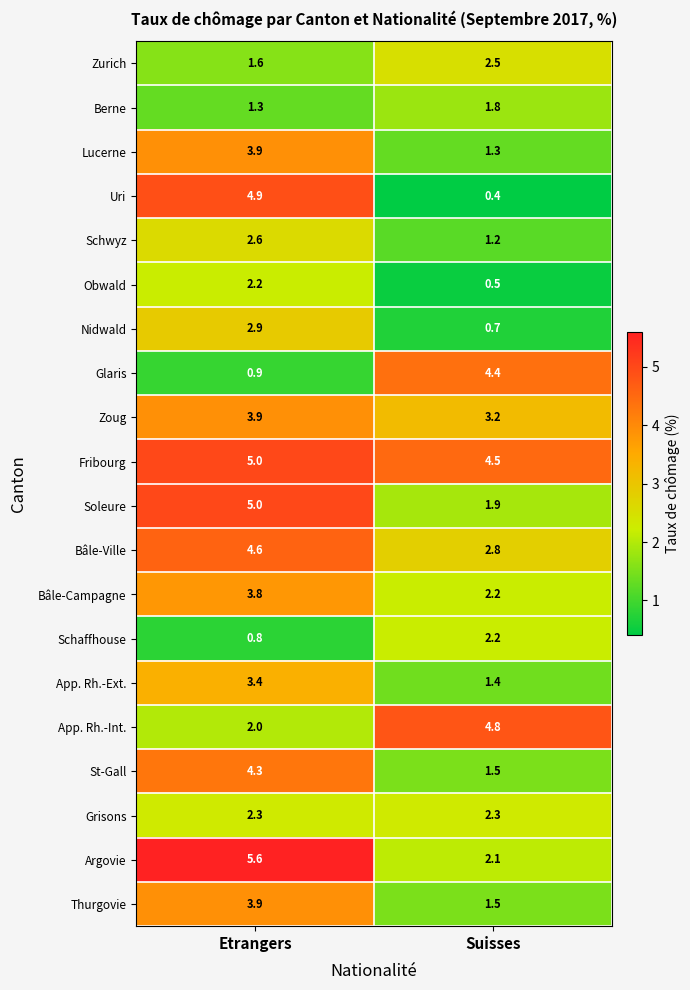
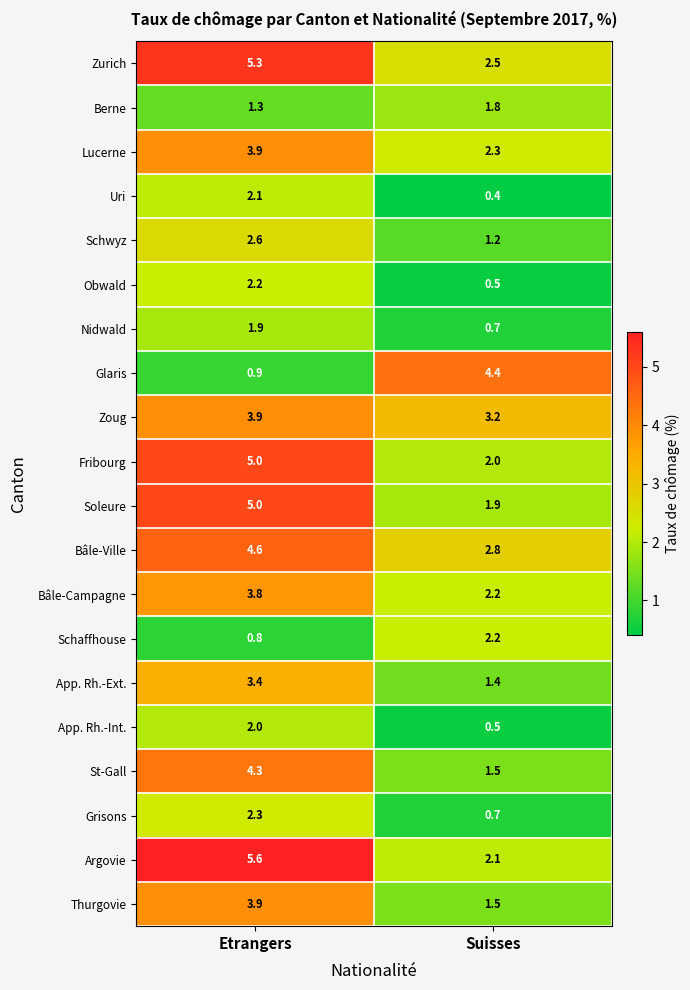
  {
    "Zurich": {
-     "Etrangers": 1.6,
+     "Etrangers": 5.3,
      "Suisses": 2.5
    },
    "Berne": {
      "Etrangers": 1.3,
      "Suisses": 1.8
    },
    "Lucerne": {
      "Etrangers": 3.9,
-     "Suisses": 1.3
+     "Suisses": 2.3
    },
    "Uri": {
-     "Etrangers": 4.9,
+     "Etrangers": 2.1,
      "Suisses": 0.4
    },
    "Schwyz": {
      "Etrangers": 2.6,
      "Suisses": 1.2
    },
    "Obwald": {
      "Etrangers": 2.2,
      "Suisses": 0.5
    },
    "Nidwald": {
-     "Etrangers": 2.9,
+     "Etrangers": 1.9,
      "Suisses": 0.7
    },
    "Glaris": {
      "Etrangers": 0.9,
      "Suisses": 4.4
    },
    "Zoug": {
      "Etrangers": 3.9,
      "Suisses": 3.2
    },
    "Fribourg": {
      "Etrangers": 5.0,
-     "Suisses": 4.5
+     "Suisses": 2.0
    },
    "Soleure": {
      "Etrangers": 5.0,
      "Suisses": 1.9
    },
    "Bâle-Ville": {
      "Etrangers": 4.6,
      "Suisses": 2.8
    },
    "Bâle-Campagne": {
      "Etrangers": 3.8,
      "Suisses": 2.2
    },
    "Schaffhouse": {
      "Etrangers": 0.8,
      "Suisses": 2.2
    },
    "App. Rh.-Ext.": {
      "Etrangers": 3.4,
      "Suisses": 1.4
    },
    "App. Rh.-Int.": {
      "Etrangers": 2.0,
-     "Suisses": 4.8
+     "Suisses": 0.5
    },
    "St-Gall": {
      "Etrangers": 4.3,
      "Suisses": 1.5
    },
    "Grisons": {
      "Etrangers": 2.3,
-     "Suisses": 2.3
+     "Suisses": 0.7
    },
    "Argovie": {
      "Etrangers": 5.6,
      "Suisses": 2.1
    },
    "Thurgovie": {
      "Etrangers": 3.9,
      "Suisses": 1.5
    }
  }
